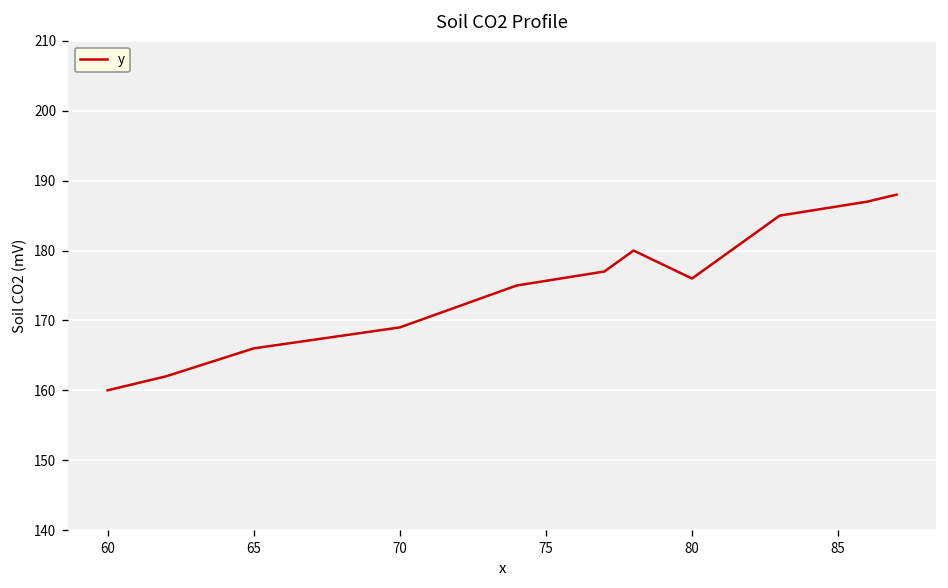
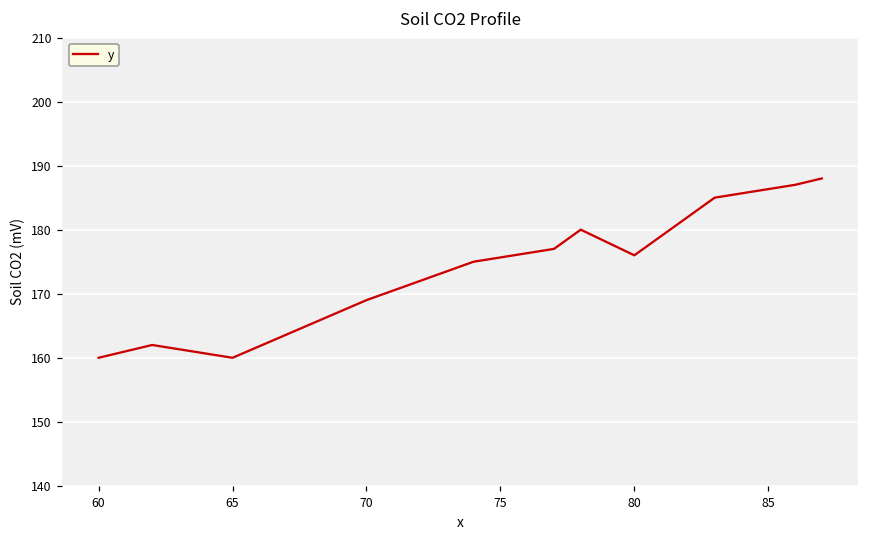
  {
    "60": 160,
-   "65": 166,
+   "65": 160,
    "70": 169,
    "80": 176
  }
